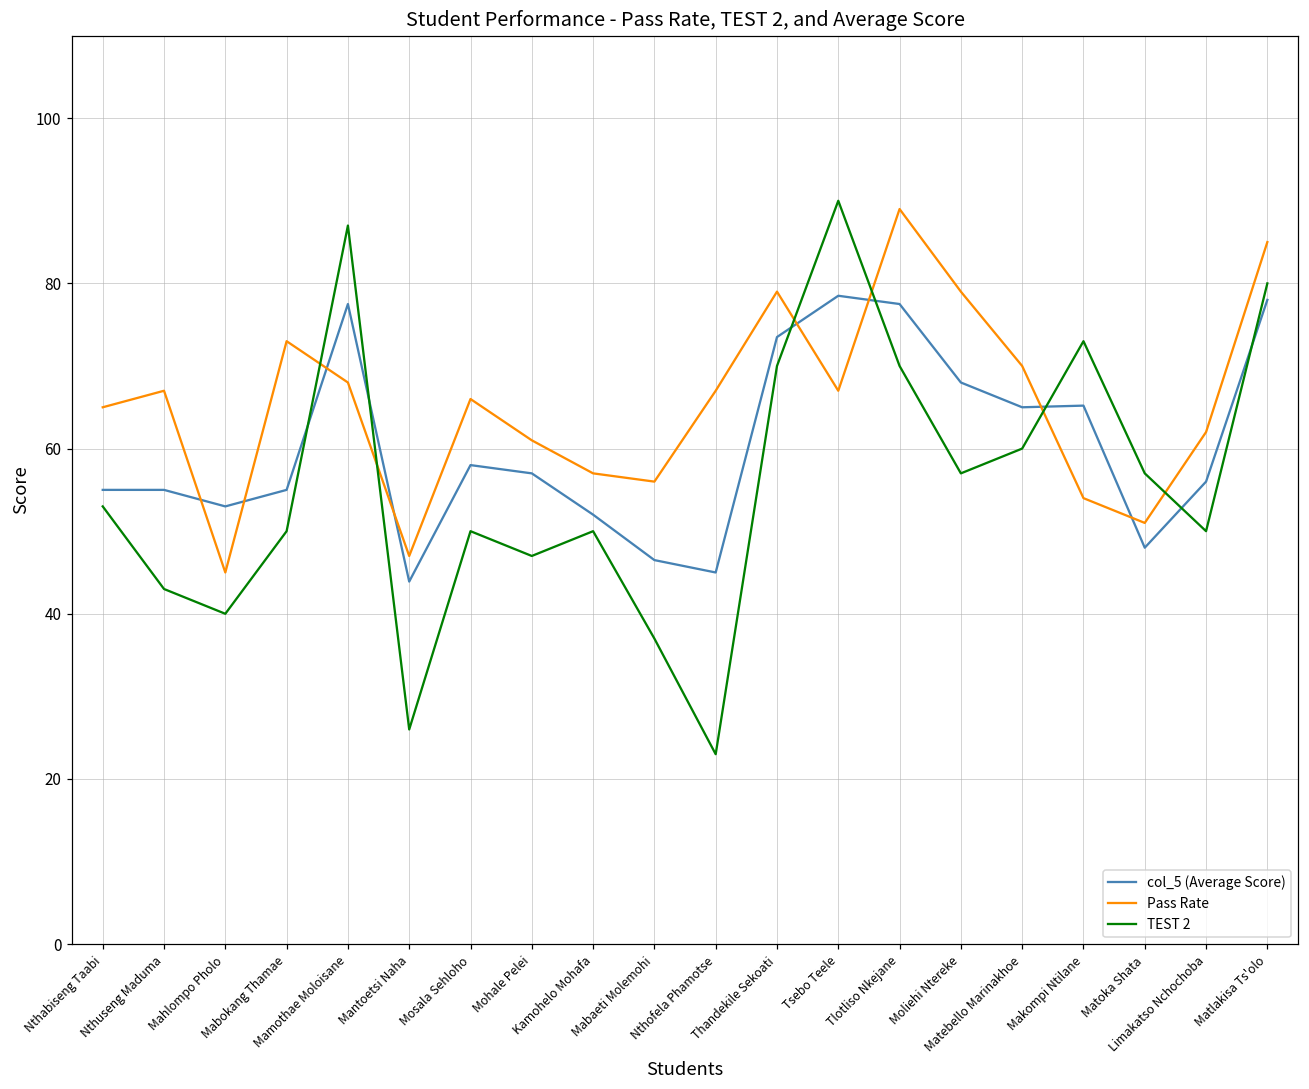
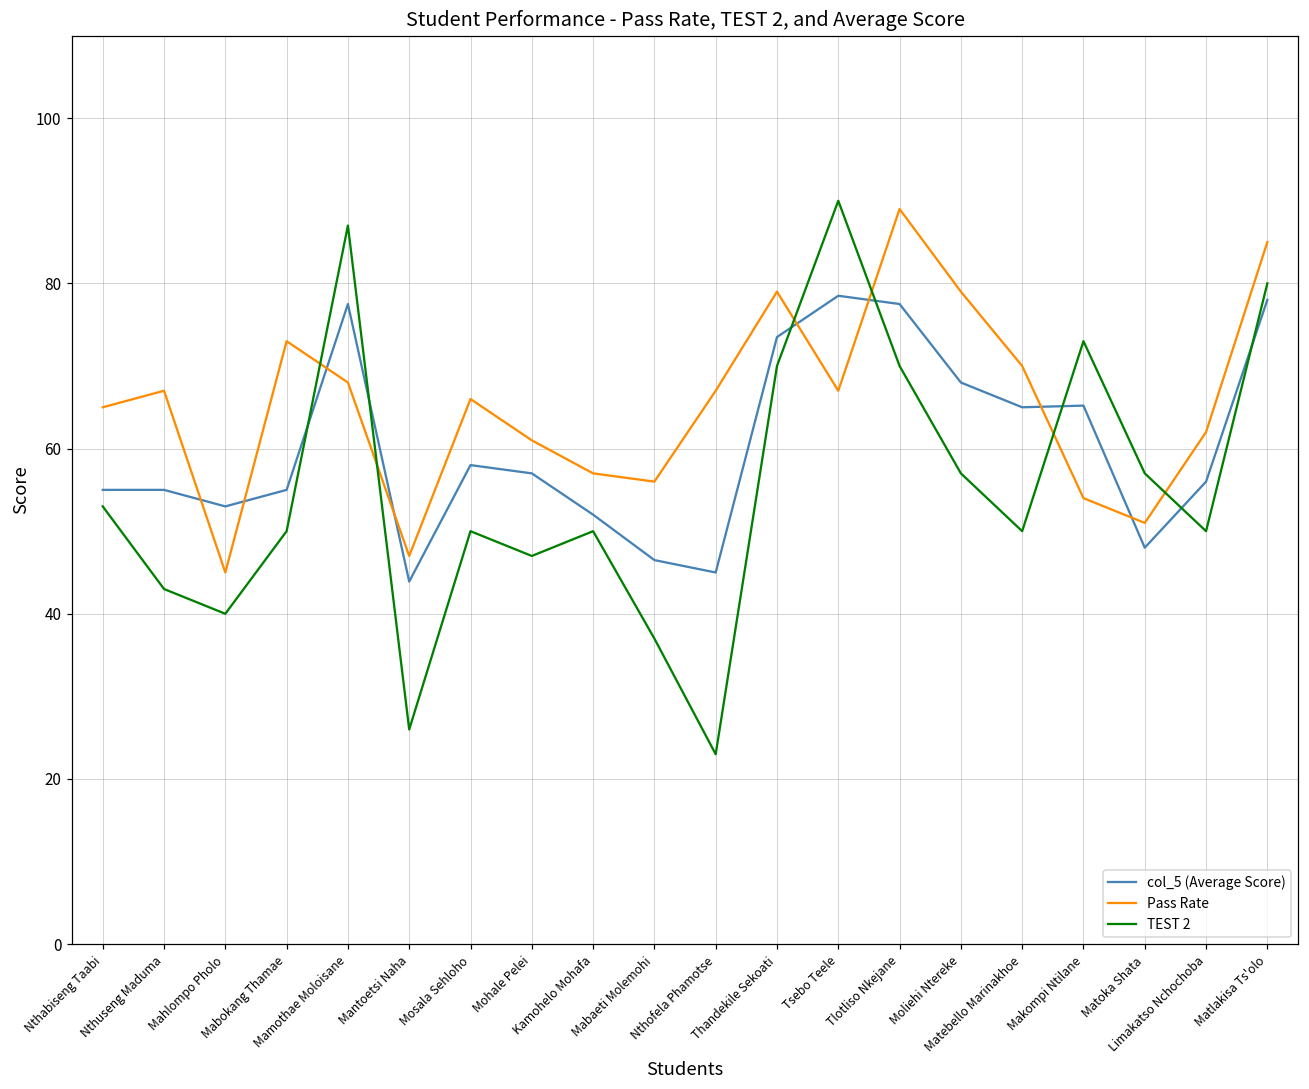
  {
    "col_5 (Average Score)": {
      "Nthabiseng Taabi": 55,
      "Nthuseng Maduma": 55,
      "Mahlompo Pholo": 53,
      "Mabokang Thamae": 55,
      "Mamothae Moloisane": 78,
      "Mantoetsi Naha": 44,
      "Mosala Sehloho": 58,
      "Mohale Pelei": 57,
      "Kamohelo Mohafa": 52,
      "Mabaeti Molemohi": 47,
      "Nthofela Phamotse": 45,
      "Thandekile Sekoati": 74,
      "Tsebo Teele": 79,
      "Tlotliso Nkejane": 78,
      "Moliehi Ntereke": 68,
      "Matebello Marinakhoe": 65,
      "Makompi Ntilane": 65,
      "Matoka Shata": 48,
      "Limakatso Nchochoba": 56,
      "Matlakisa Ts'olo": 78
    },
    "Pass Rate": {
      "Nthabiseng Taabi": 65,
      "Nthuseng Maduma": 67,
      "Mahlompo Pholo": 45,
      "Mabokang Thamae": 73,
      "Mamothae Moloisane": 68,
      "Mantoetsi Naha": 47,
      "Mosala Sehloho": 66,
      "Mohale Pelei": 61,
      "Kamohelo Mohafa": 57,
      "Mabaeti Molemohi": 56,
      "Nthofela Phamotse": 67,
      "Thandekile Sekoati": 79,
      "Tsebo Teele": 67,
      "Tlotliso Nkejane": 89,
      "Moliehi Ntereke": 79,
      "Matebello Marinakhoe": 70,
      "Makompi Ntilane": 54,
      "Matoka Shata": 51,
      "Limakatso Nchochoba": 62,
      "Matlakisa Ts'olo": 85
    },
    "TEST 2": {
      "Nthabiseng Taabi": 53,
      "Nthuseng Maduma": 43,
      "Mahlompo Pholo": 40,
      "Mabokang Thamae": 50,
      "Mamothae Moloisane": 87,
      "Mantoetsi Naha": 26,
      "Mosala Sehloho": 50,
      "Mohale Pelei": 47,
      "Kamohelo Mohafa": 50,
      "Mabaeti Molemohi": 37,
      "Nthofela Phamotse": 23,
      "Thandekile Sekoati": 70,
      "Tsebo Teele": 90,
      "Tlotliso Nkejane": 70,
      "Moliehi Ntereke": 57,
-     "Matebello Marinakhoe": 60,
+     "Matebello Marinakhoe": 50,
      "Makompi Ntilane": 73,
      "Matoka Shata": 57,
      "Limakatso Nchochoba": 50,
      "Matlakisa Ts'olo": 80
    }
  }
